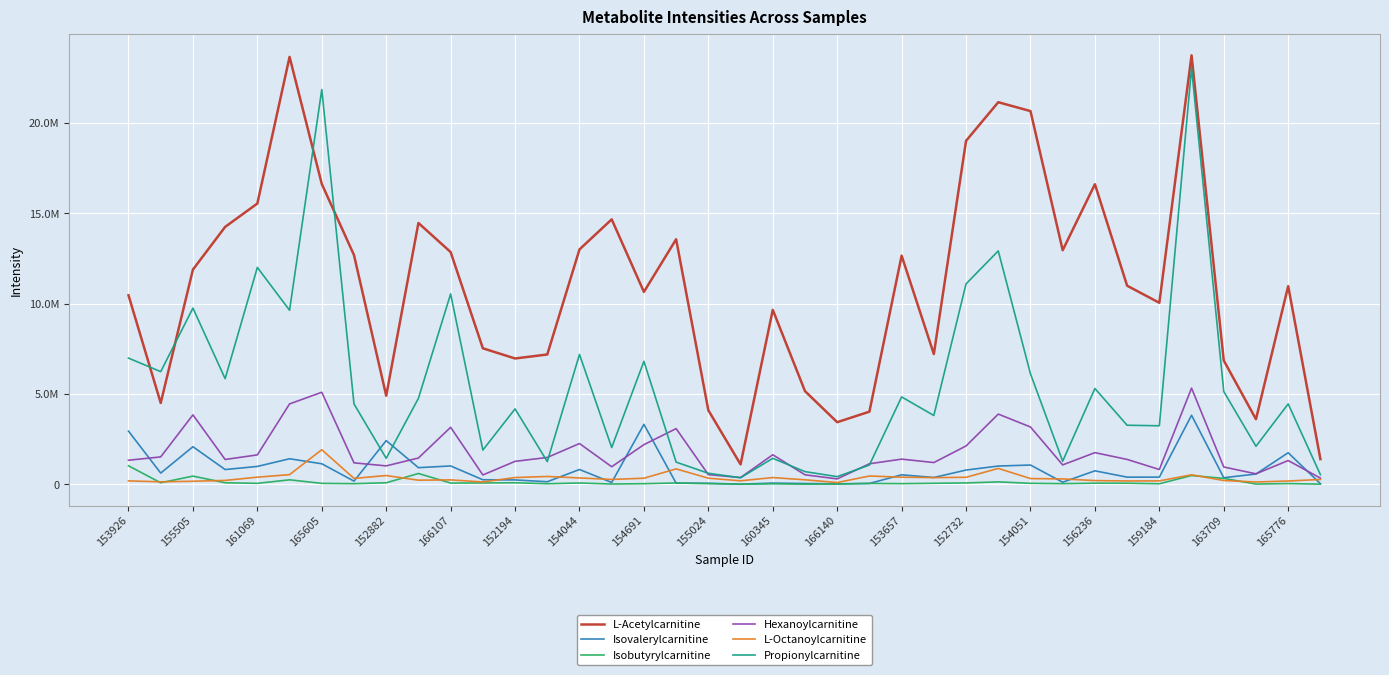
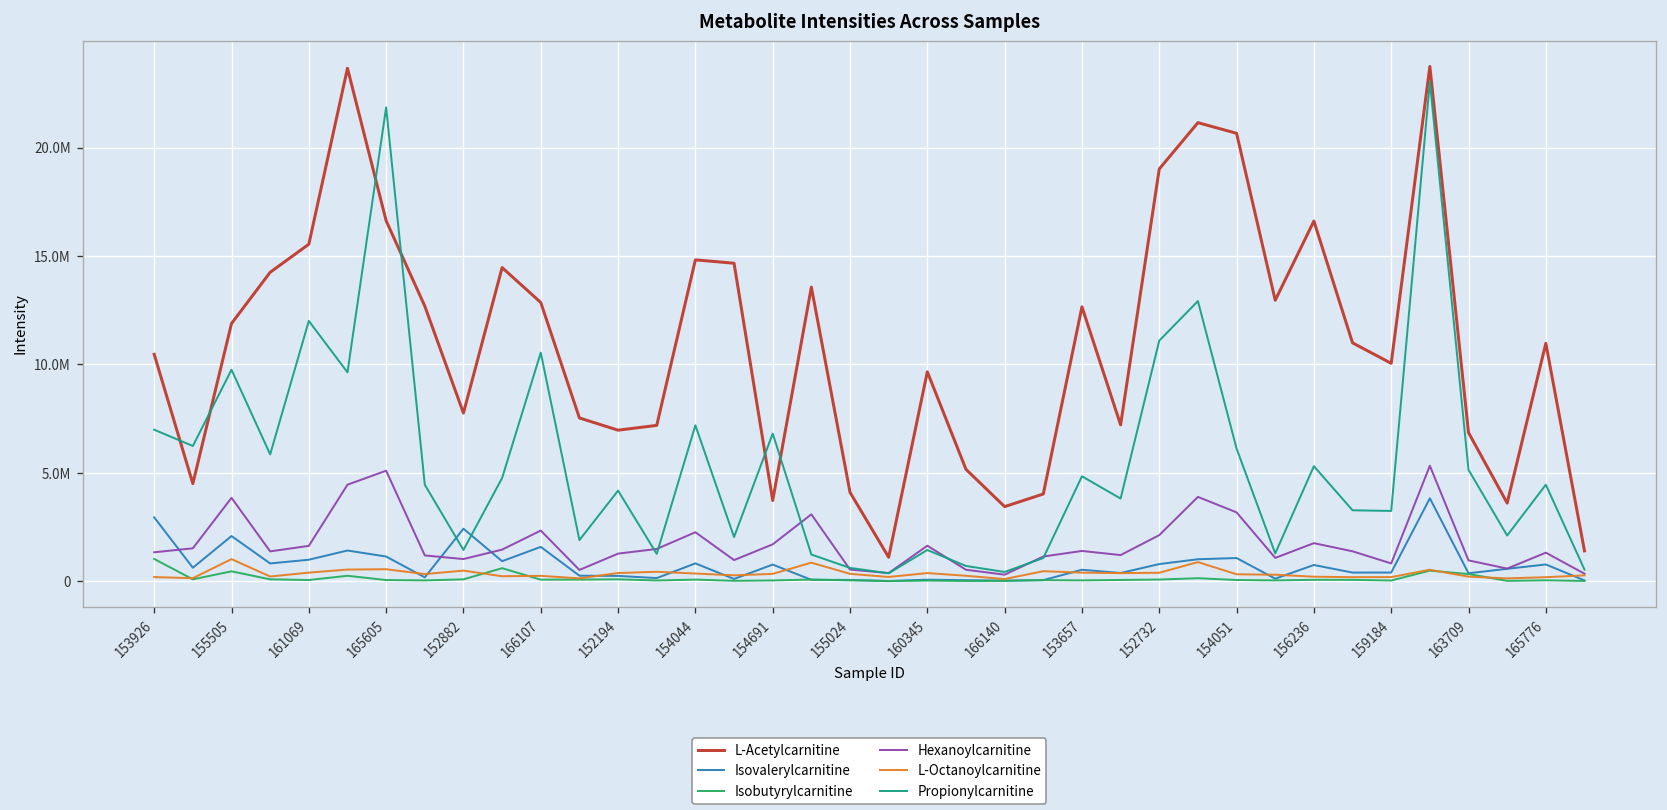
  {
    "L-Acetylcarnitine": {
      "153926": 10500000,
      "155505": 11900000,
      "161069": 15500000,
      "165605": 16600000,
-     "152882": 4900000,
+     "152882": 7800000,
      "166107": 12900000,
      "152194": 7000000,
-     "154044": 13000000,
-     "154691": 10700000,
+     "154044": 14800000,
+     "154691": 3700000,
      "155024": 4100000,
      "160345": 9700000,
      "166140": 3400000,
      "153657": 12700000,
      "152732": 19000000,
      "154051": 20700000,
      "156236": 16600000,
      "159184": 10100000,
      "163709": 6900000,
      "165776": 11000000
    },
    "Isovalerylcarnitine": {
      "153926": 2900000,
      "155505": 2100000,
      "161069": 1000000,
      "165605": 1100000,
      "152882": 2400000,
-     "166107": 1000000,
+     "166107": 1600000,
      "154044": 800000,
-     "154691": 3300000,
+     "154691": 800000,
      "152732": 800000,
      "154051": 1100000,
      "156236": 800000,
      "159184": 400000,
-     "165776": 1800000
+     "165776": 800000
    },
    "Hexanoylcarnitine": {
      "153926": 1300000,
      "155505": 3800000,
      "161069": 1600000,
      "165605": 5100000,
      "152882": 1000000,
-     "166107": 3200000,
+     "166107": 2300000,
      "152194": 1300000,
      "154044": 2300000,
-     "154691": 2200000,
+     "154691": 1700000,
      "160345": 1600000,
      "153657": 1400000,
      "152732": 2100000,
      "154051": 3200000,
      "156236": 1800000,
      "159184": 800000,
      "163709": 1000000,
      "165776": 1300000
    },
    "L-Octanoylcarnitine": {
      "153926": 200000,
-     "155505": 200000,
+     "155505": 1000000,
      "161069": 400000,
-     "165605": 1900000,
+     "165605": 600000,
      "152882": 500000,
      "166107": 300000,
      "154044": 400000,
      "154691": 300000,
      "155024": 300000,
      "160345": 400000,
      "152732": 400000,
      "154051": 300000,
      "156236": 200000,
      "159184": 200000,
      "165776": 200000
    }
  }
